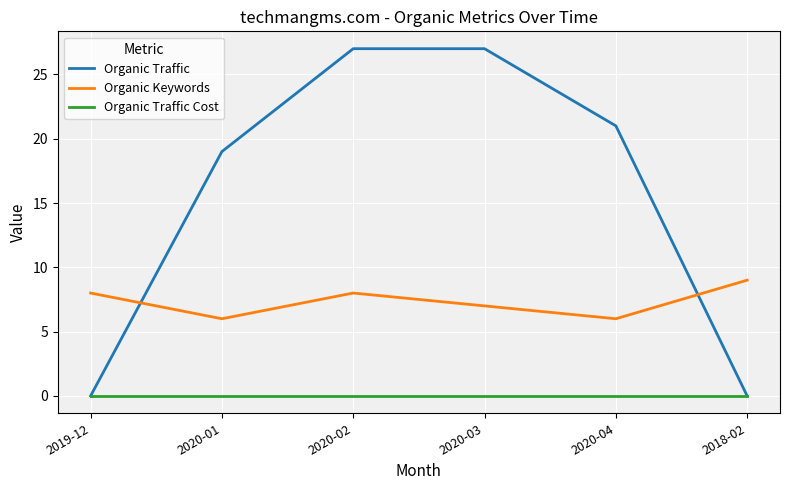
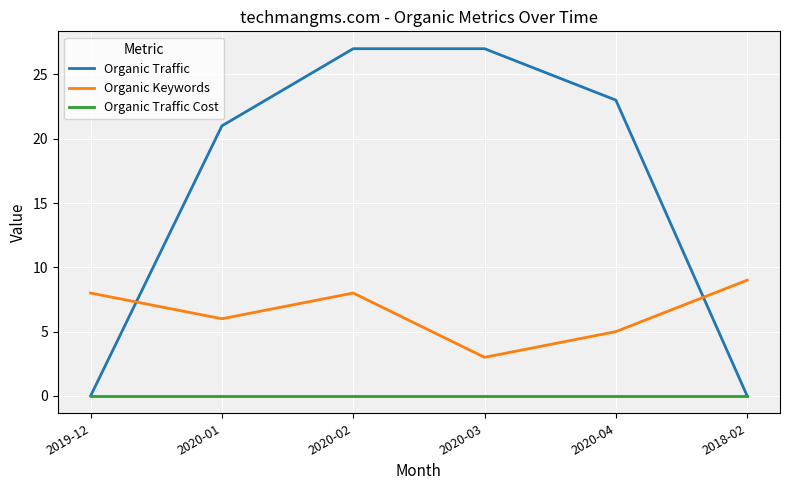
  {
    "Organic Traffic": {
-     "2020-01": 19,
+     "2020-01": 21,
      "2020-02": 27,
      "2020-03": 27,
-     "2020-04": 21
+     "2020-04": 23
    },
    "Organic Keywords": {
      "2019-12": 8,
      "2020-01": 6,
      "2020-02": 8,
-     "2020-03": 7,
-     "2020-04": 6,
+     "2020-03": 3,
+     "2020-04": 5,
      "2018-02": 9
    },
    "Organic Traffic Cost": {
      "2020-01": 0,
      "2020-02": 0,
      "2020-03": 0,
      "2020-04": 0
    }
  }
